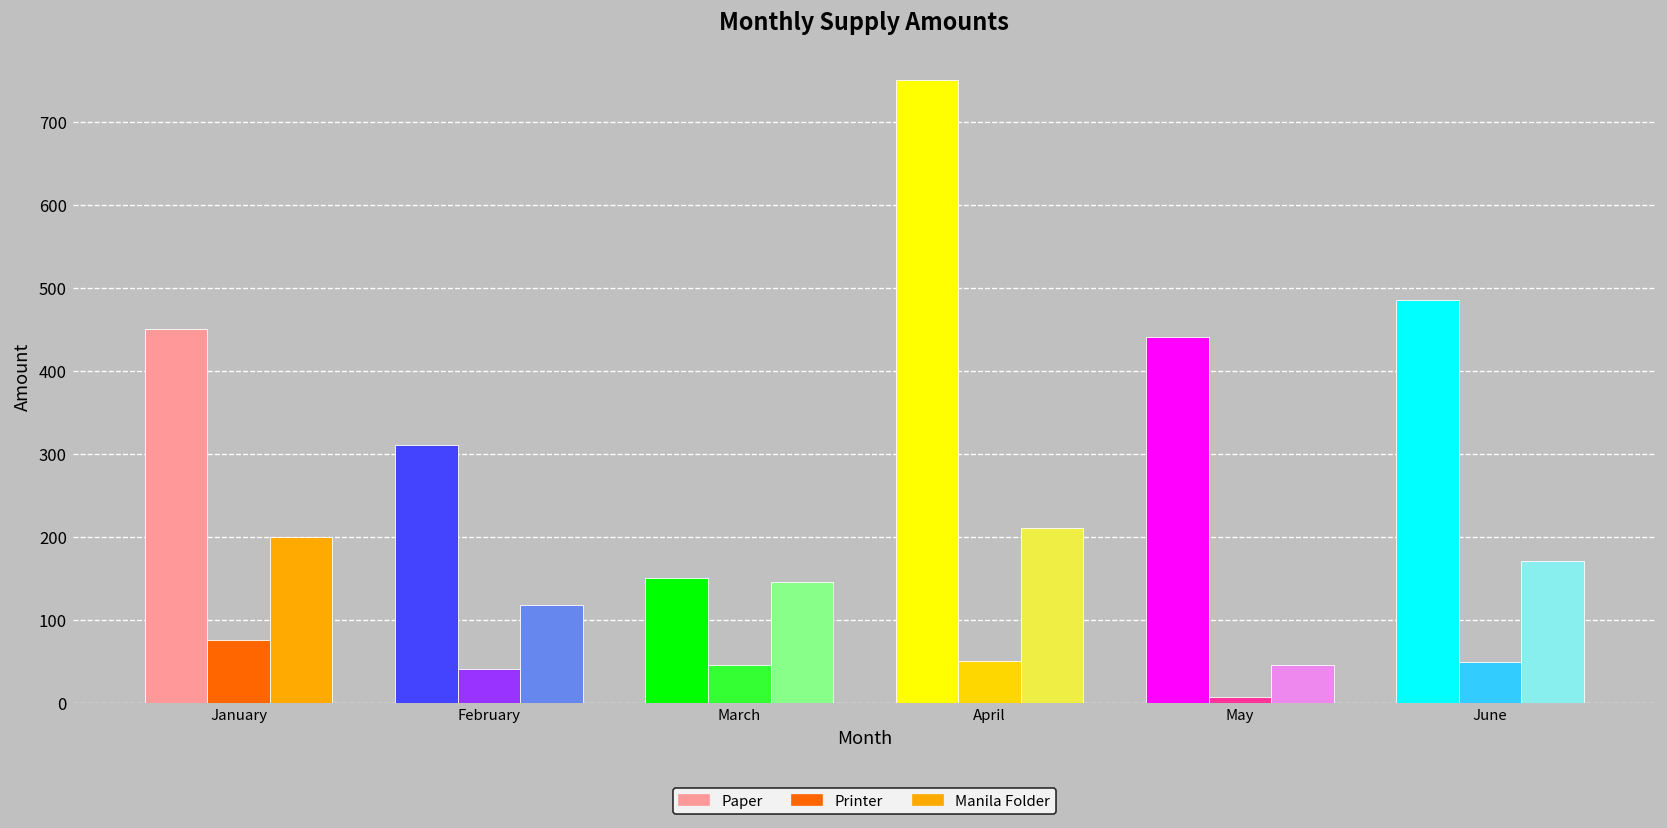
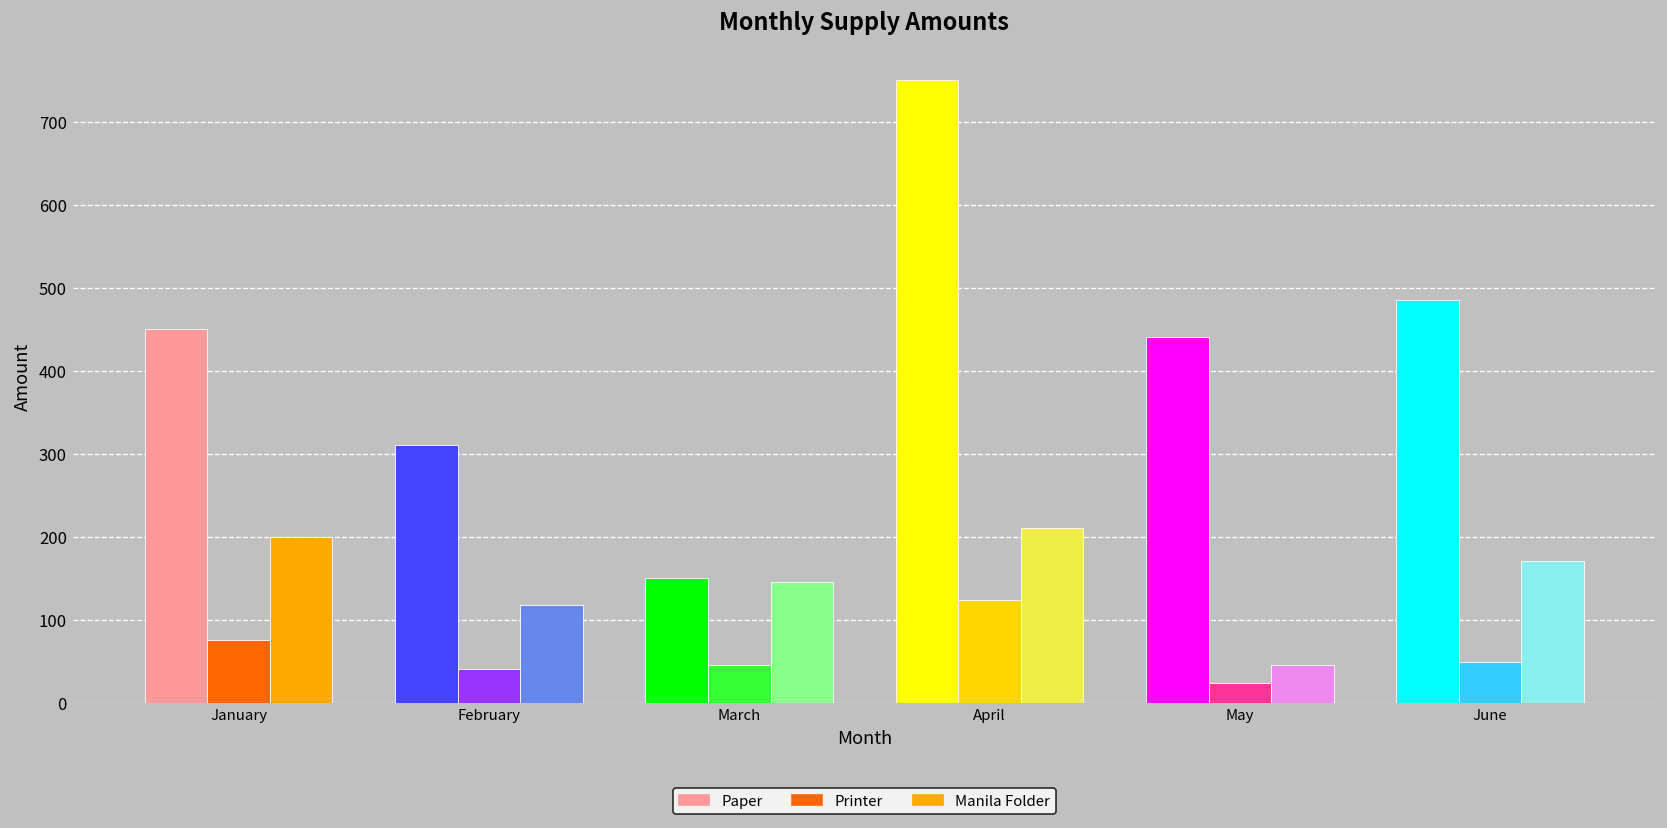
  {
    "January": 80,
    "February": 40,
    "March": 50,
-   "April": 50,
-   "May": 10,
+   "April": 120,
+   "May": 20,
    "June": 50
  }
